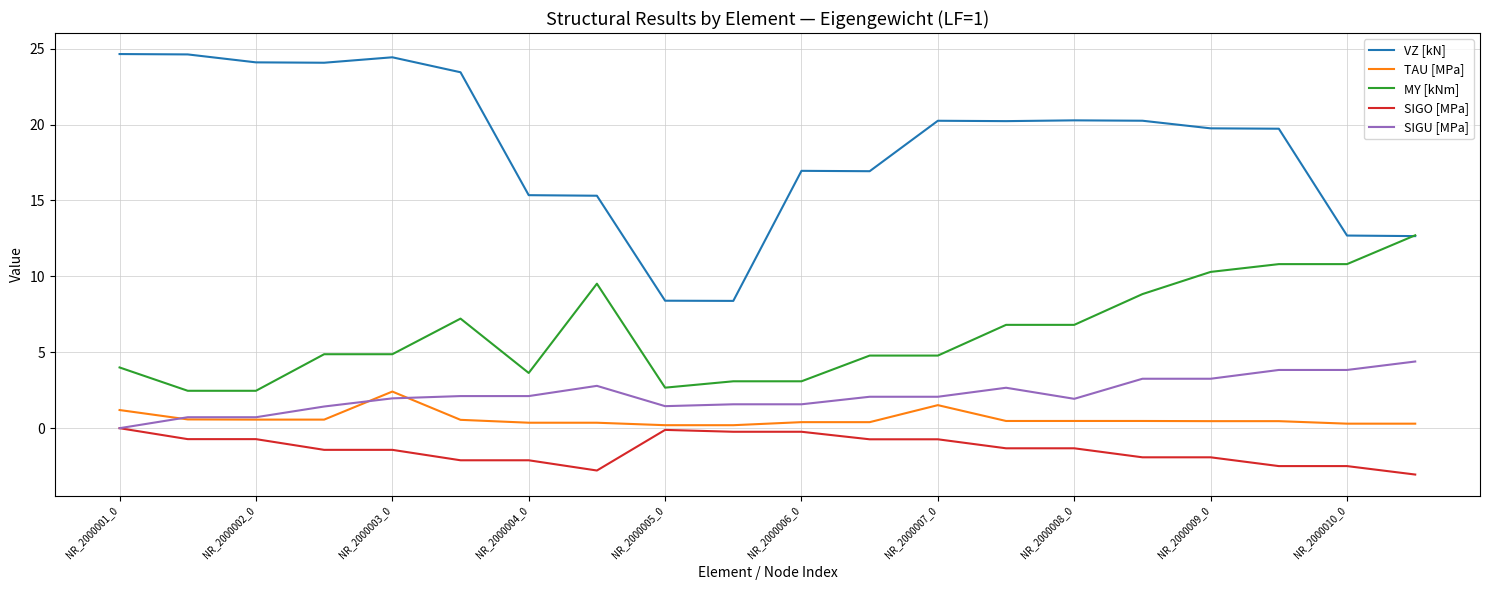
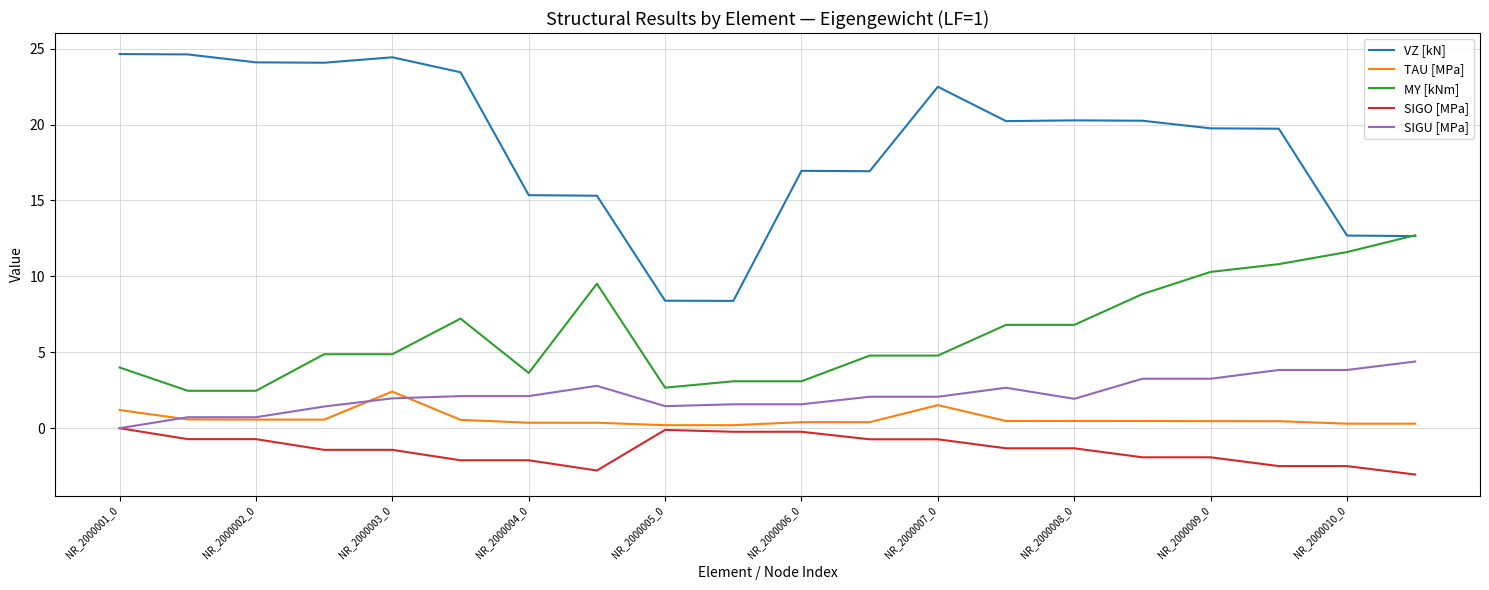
  {
    "VZ [kN]": {
      "NR_2000001_0": 24.6,
      "NR_2000002_0": 24.1,
      "NR_2000003_0": 24.4,
      "NR_2000004_0": 15.3,
      "NR_2000005_0": 8.4,
      "NR_2000006_0": 17.0,
-     "NR_2000007_0": 20.2,
+     "NR_2000007_0": 22.5,
      "NR_2000008_0": 20.3,
      "NR_2000009_0": 19.7,
      "NR_2000010_0": 12.7
    },
    "TAU [MPa]": {
      "NR_2000001_0": 1.2,
      "NR_2000003_0": 2.4,
      "NR_2000004_0": 0.4,
      "NR_2000005_0": 0.2,
      "NR_2000006_0": 0.4,
      "NR_2000007_0": 1.5,
      "NR_2000008_0": 0.5,
      "NR_2000009_0": 0.5,
      "NR_2000010_0": 0.3
    },
    "MY [kNm]": {
      "NR_2000001_0": 4.0,
      "NR_2000002_0": 2.5,
      "NR_2000003_0": 4.9,
      "NR_2000004_0": 3.6,
      "NR_2000005_0": 2.7,
      "NR_2000006_0": 3.1,
      "NR_2000007_0": 4.8,
      "NR_2000008_0": 6.8,
      "NR_2000009_0": 10.3,
-     "NR_2000010_0": 10.8
+     "NR_2000010_0": 11.6
    },
    "SIGO [MPa]": {
      "NR_2000002_0": -0.7,
      "NR_2000003_0": -1.4,
      "NR_2000004_0": -2.1,
      "NR_2000005_0": -0.1,
      "NR_2000006_0": -0.2,
      "NR_2000007_0": -0.7,
      "NR_2000008_0": -1.3,
      "NR_2000009_0": -1.9,
      "NR_2000010_0": -2.5
    },
    "SIGU [MPa]": {
      "NR_2000003_0": 2.0,
      "NR_2000004_0": 2.1,
      "NR_2000005_0": 1.5,
      "NR_2000006_0": 1.6,
      "NR_2000007_0": 2.1,
      "NR_2000008_0": 1.9,
      "NR_2000009_0": 3.3,
      "NR_2000010_0": 3.8
    }
  }
